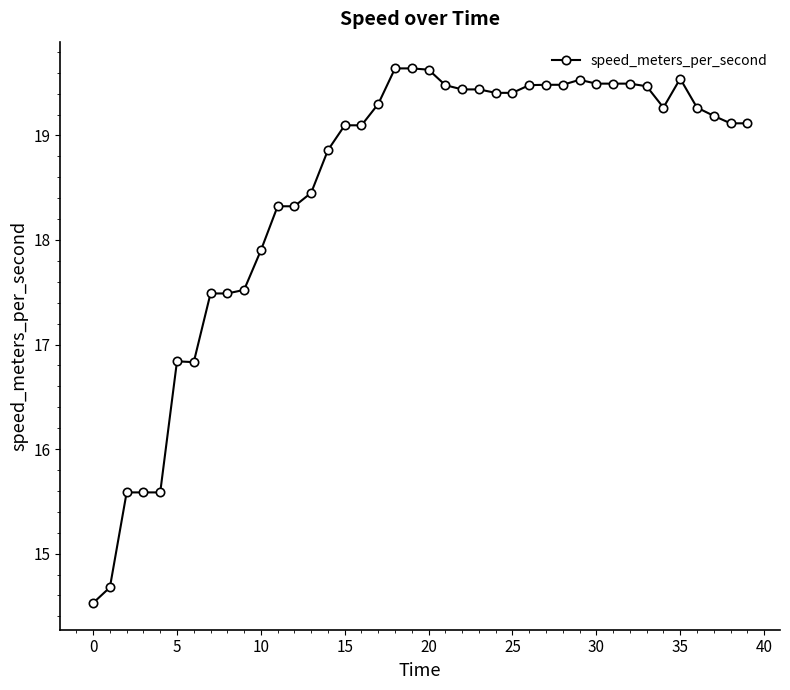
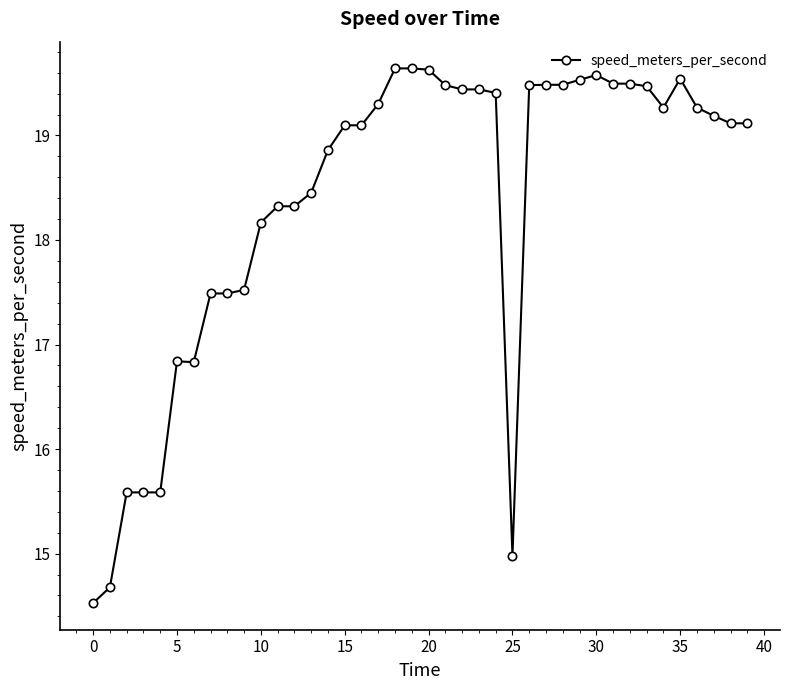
  {
    "0": 14.53,
    "5": 16.84,
-   "10": 17.90,
+   "10": 18.17,
    "15": 19.10,
    "20": 19.63,
-   "25": 19.41,
-   "30": 19.50,
+   "25": 14.98,
+   "30": 19.58,
    "35": 19.54
  }
